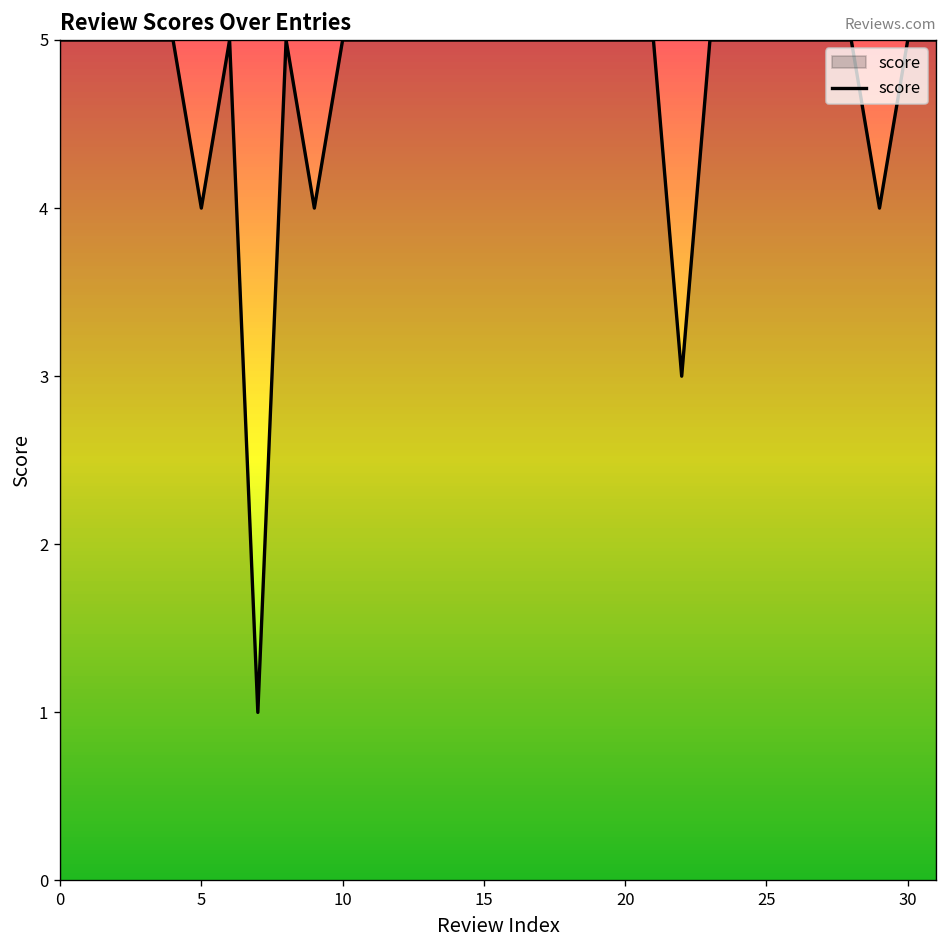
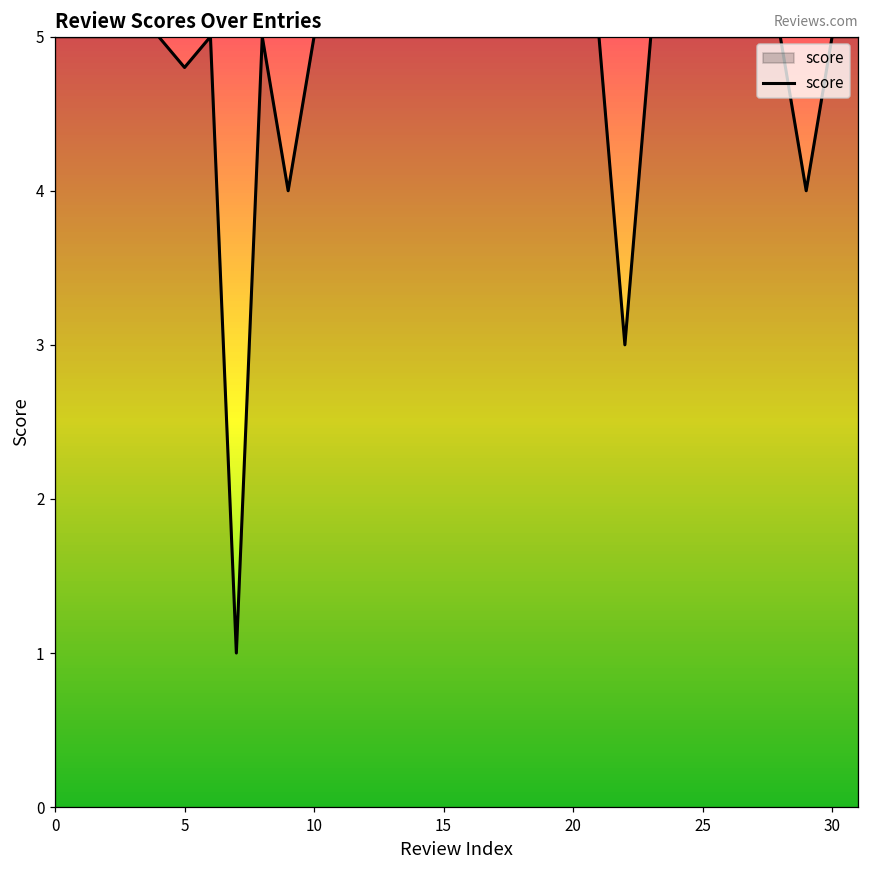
  {
    "0": 5.0,
-   "5": 4.0,
+   "5": 4.8,
    "10": 5.0,
    "15": 5.0,
    "20": 5.0,
    "25": 5.0,
    "30": 5.0
  }
